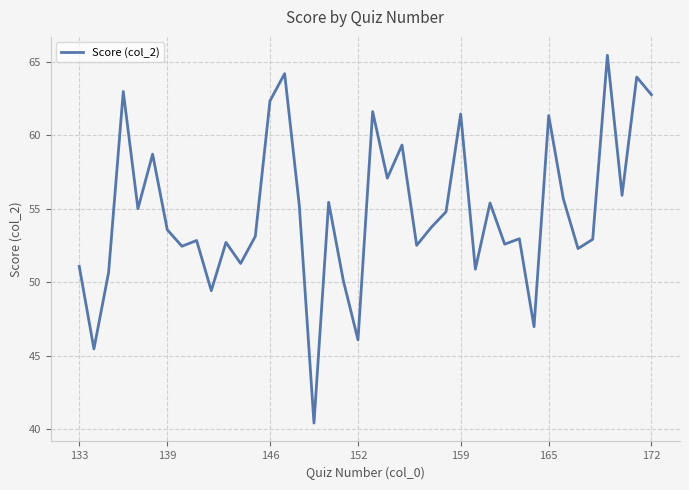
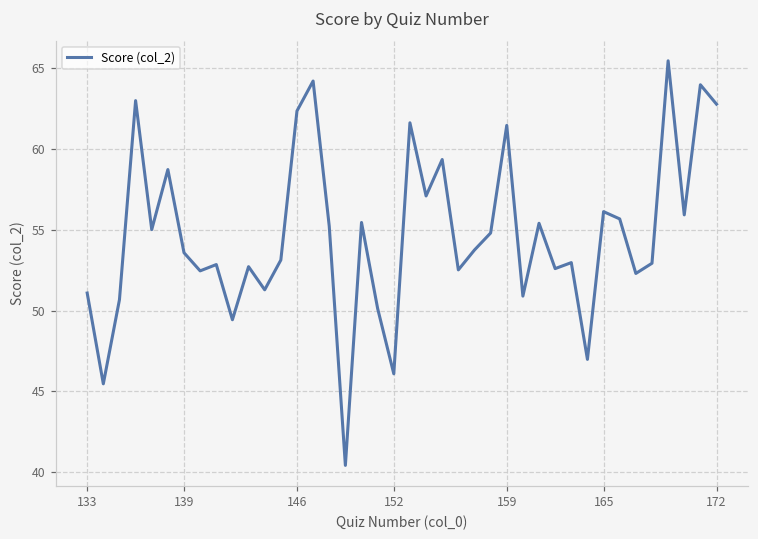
  {
    "133": 51.1,
    "139": 53.6,
    "146": 62.3,
    "152": 46.1,
    "159": 61.4,
-   "165": 61.3,
+   "165": 56.1,
    "172": 62.8
  }
